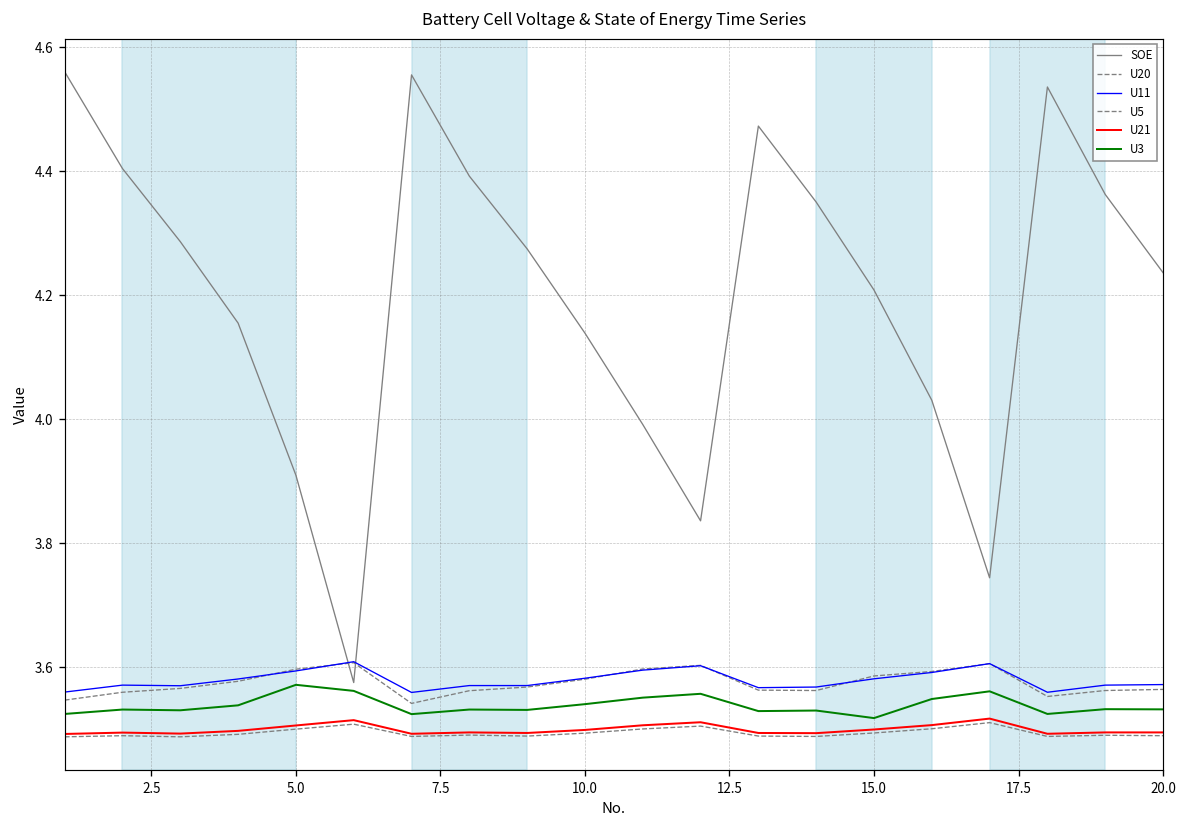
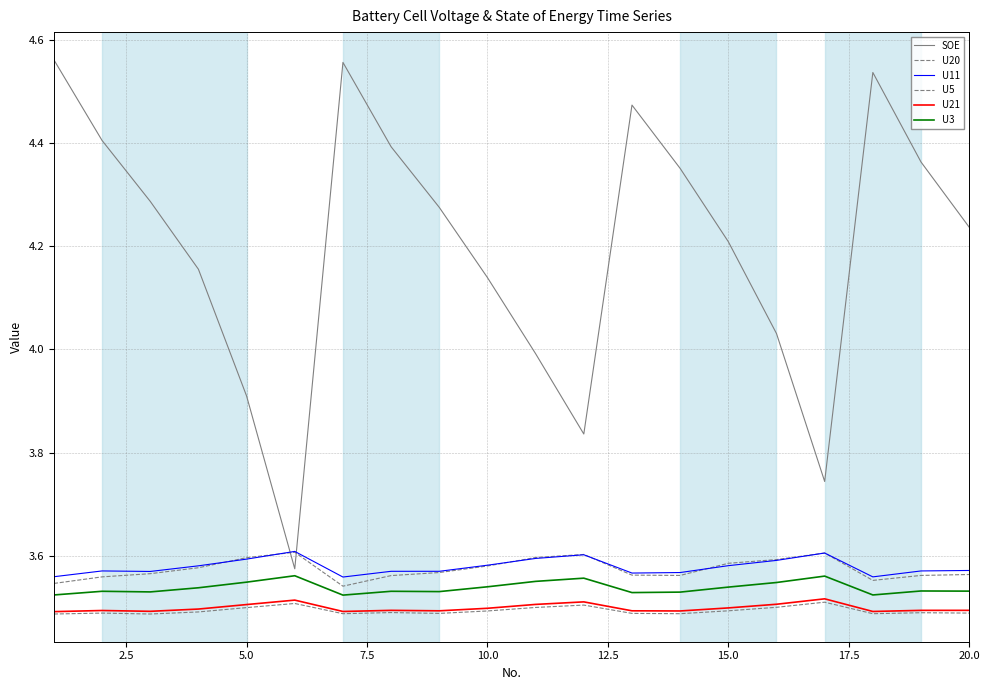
  {
    "U11": {
      "20.0": 3.57
    },
    "U21": {
      "5.0": 3.51,
      "10.0": 3.50,
      "15.0": 3.50,
      "20.0": 3.49
    },
    "U3": {
-     "5.0": 3.57,
+     "5.0": 3.55,
      "10.0": 3.54,
-     "15.0": 3.52,
+     "15.0": 3.54,
      "20.0": 3.53
    }
  }
